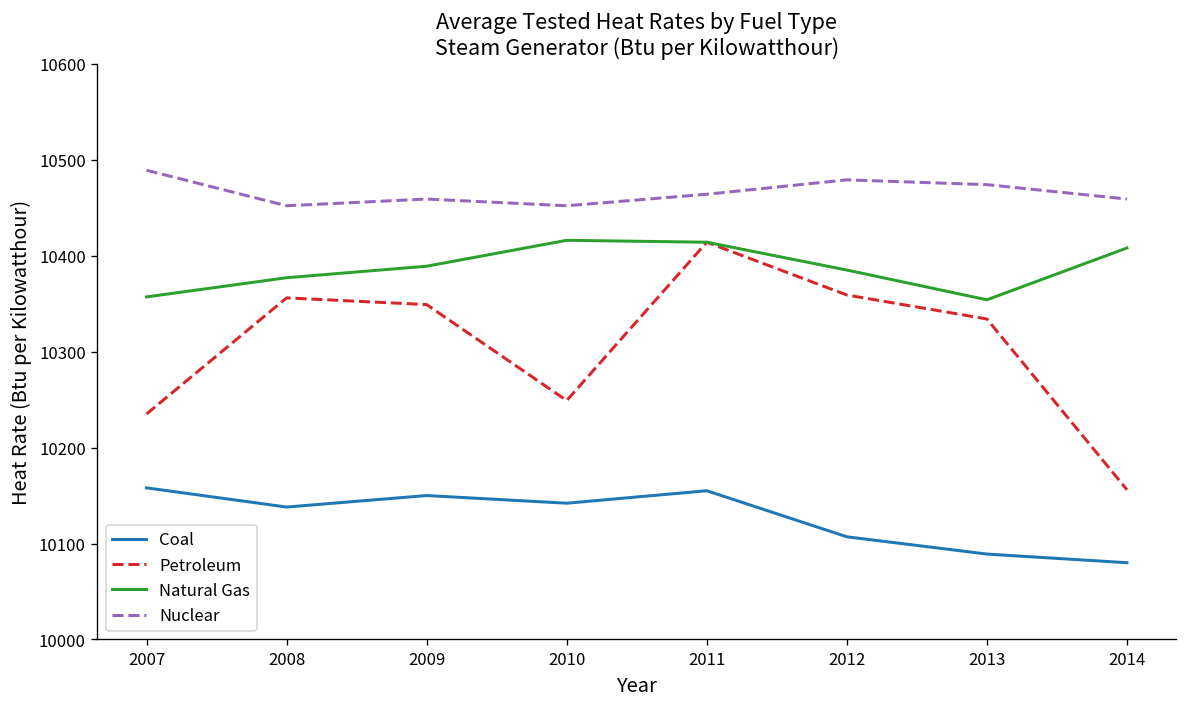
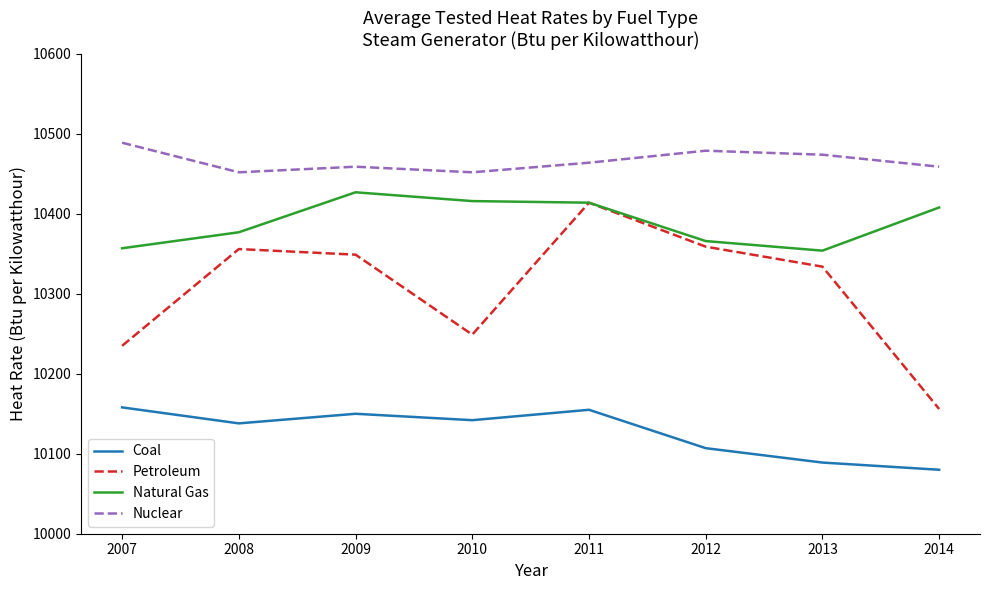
  {
    "Coal": {
      "2007": 10160,
      "2008": 10140,
      "2009": 10150,
      "2010": 10140,
      "2011": 10160,
      "2012": 10110,
      "2013": 10090,
      "2014": 10080
    },
    "Petroleum": {
      "2007": 10240,
      "2008": 10360,
      "2009": 10350,
      "2010": 10250,
      "2012": 10360,
      "2013": 10330,
      "2014": 10160
    },
    "Natural Gas": {
      "2007": 10360,
      "2008": 10380,
-     "2009": 10390,
+     "2009": 10430,
      "2010": 10420,
-     "2012": 10390,
+     "2012": 10370,
      "2013": 10350,
      "2014": 10410
    },
    "Nuclear": {
      "2007": 10490,
      "2008": 10450,
      "2009": 10460,
      "2010": 10450,
      "2011": 10460,
      "2012": 10480,
      "2013": 10470,
      "2014": 10460
    }
  }
